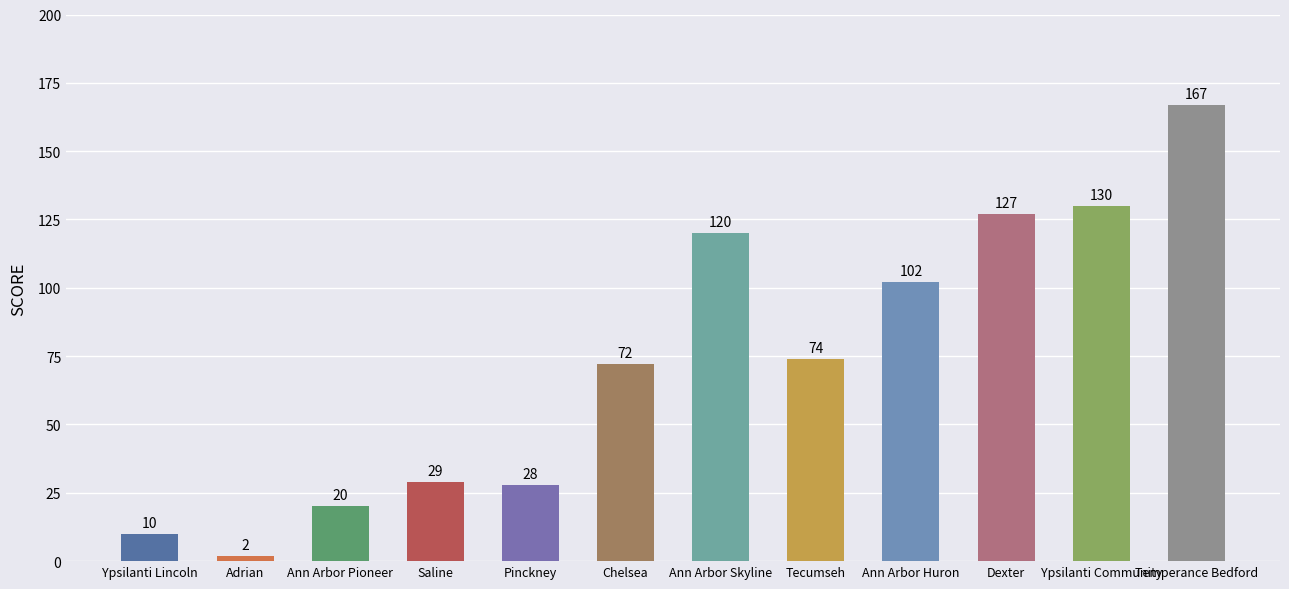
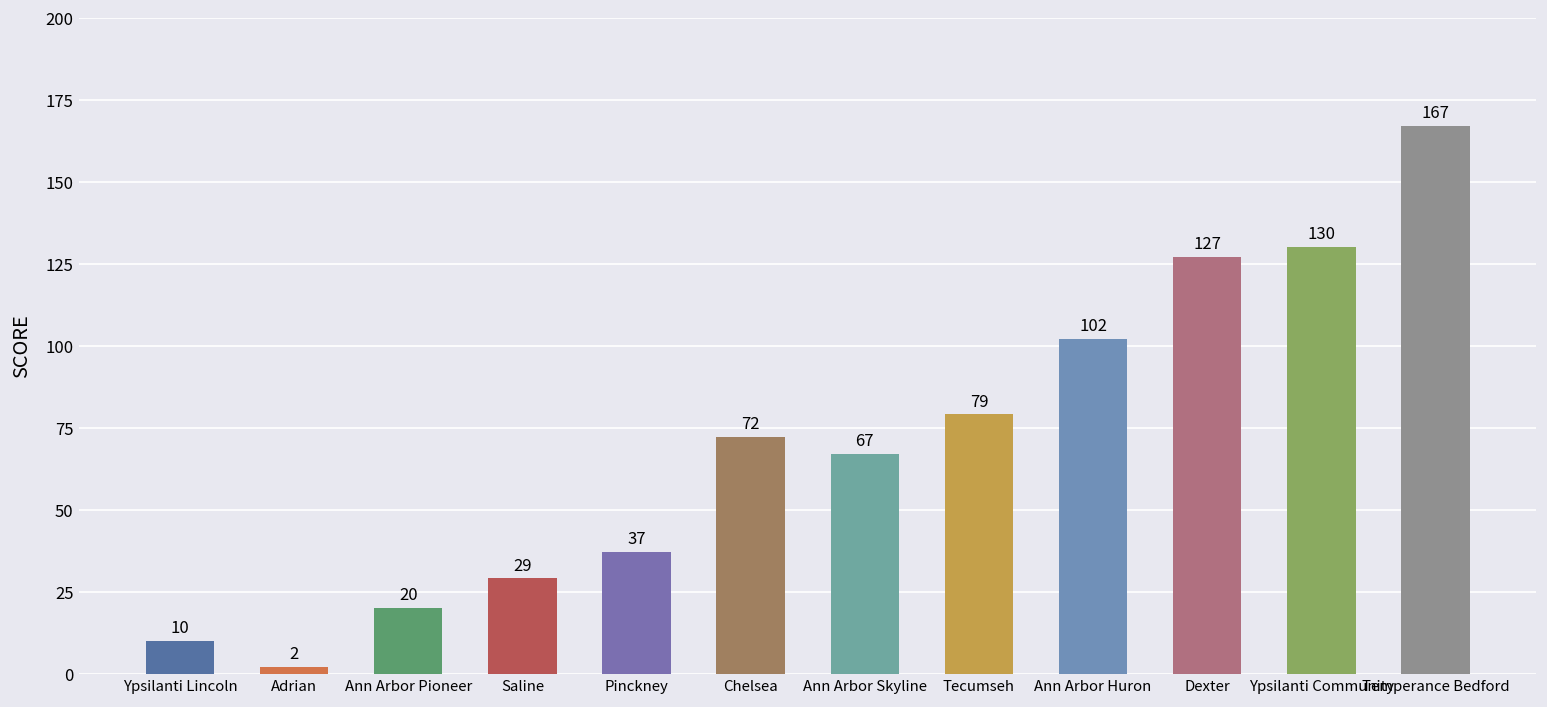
  {
    "Ypsilanti Lincoln": 10,
    "Adrian": 2,
    "Ann Arbor Pioneer": 20,
    "Saline": 29,
-   "Pinckney": 28,
+   "Pinckney": 37,
    "Chelsea": 72,
-   "Ann Arbor Skyline": 120,
-   "Tecumseh": 74,
+   "Ann Arbor Skyline": 67,
+   "Tecumseh": 79,
    "Ann Arbor Huron": 102,
    "Dexter": 127
  }
